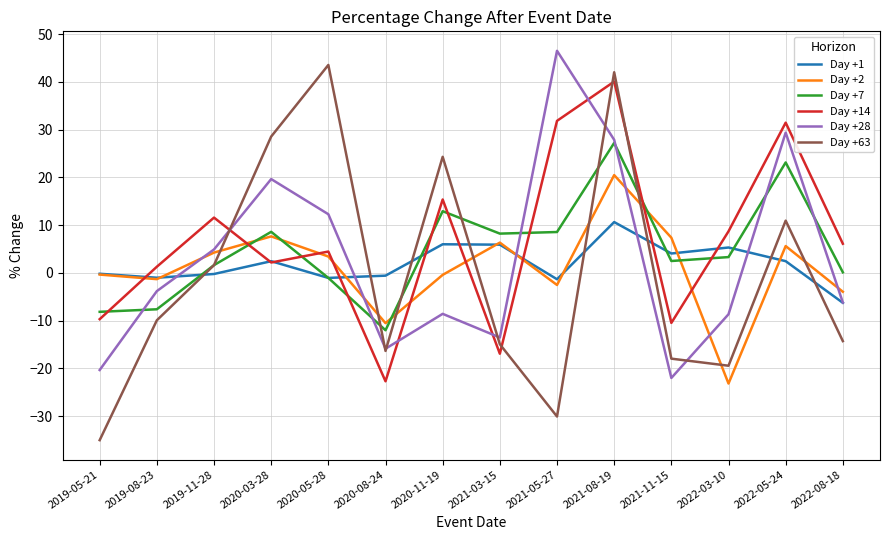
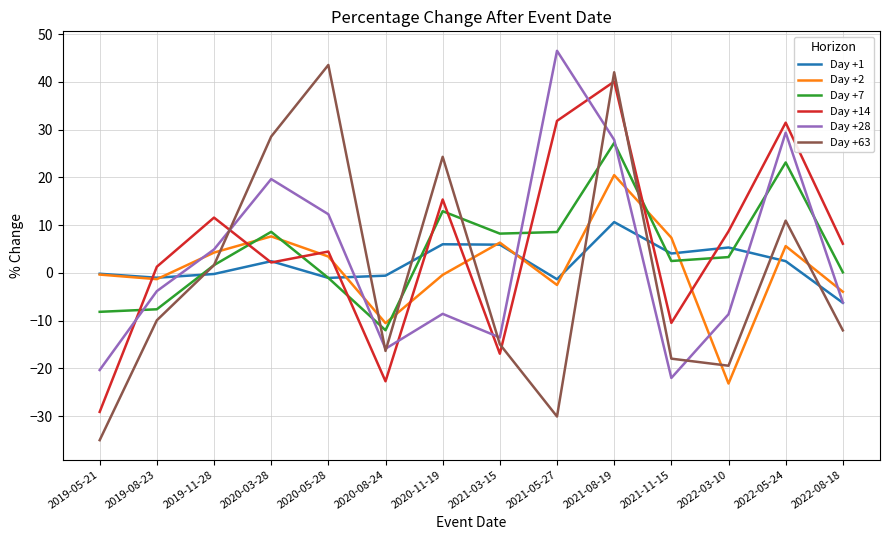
  {
    "Day +1": {
      "2019-11-28": 0,
      "2020-08-24": -1,
      "2020-11-19": 6,
      "2021-05-27": -1,
      "2021-08-19": 11,
      "2021-11-15": 4,
      "2022-03-10": 5,
      "2022-05-24": 2
    },
    "Day +2": {
      "2019-11-28": 4,
      "2020-03-28": 8,
      "2020-05-28": 3,
      "2020-08-24": -11,
      "2020-11-19": 0,
      "2021-05-27": -3,
      "2021-08-19": 20,
      "2021-11-15": 7,
      "2022-03-10": -23,
      "2022-05-24": 6,
      "2022-08-18": -4
    },
    "Day +7": {
      "2019-05-21": -8,
      "2019-08-23": -8,
      "2020-03-28": 9,
      "2020-08-24": -12,
      "2020-11-19": 13,
      "2021-03-15": 8,
      "2021-05-27": 9,
      "2021-08-19": 27,
      "2021-11-15": 3,
      "2022-03-10": 3,
      "2022-05-24": 23,
      "2022-08-18": 0
    },
    "Day +14": {
-     "2019-05-21": -10,
+     "2019-05-21": -29,
      "2019-08-23": 1,
      "2019-11-28": 12,
      "2020-05-28": 4,
      "2020-08-24": -23,
      "2020-11-19": 15,
      "2021-03-15": -17,
      "2021-05-27": 32,
      "2021-08-19": 40,
      "2021-11-15": -10,
      "2022-03-10": 9,
      "2022-05-24": 31,
      "2022-08-18": 6
    },
    "Day +28": {
      "2019-05-21": -20,
      "2019-08-23": -4,
      "2019-11-28": 5,
      "2020-03-28": 20,
      "2020-05-28": 12,
      "2020-11-19": -9,
      "2021-03-15": -14,
      "2021-05-27": 47,
      "2021-08-19": 28,
      "2021-11-15": -22,
      "2022-03-10": -9,
      "2022-05-24": 29
    },
    "Day +63": {
      "2019-05-21": -35,
      "2019-08-23": -10,
      "2020-03-28": 29,
      "2020-05-28": 44,
      "2020-11-19": 24,
      "2021-03-15": -15,
      "2021-05-27": -30,
      "2021-08-19": 42,
      "2021-11-15": -18,
      "2022-03-10": -19,
      "2022-05-24": 11,
-     "2022-08-18": -14
+     "2022-08-18": -12
    }
  }
